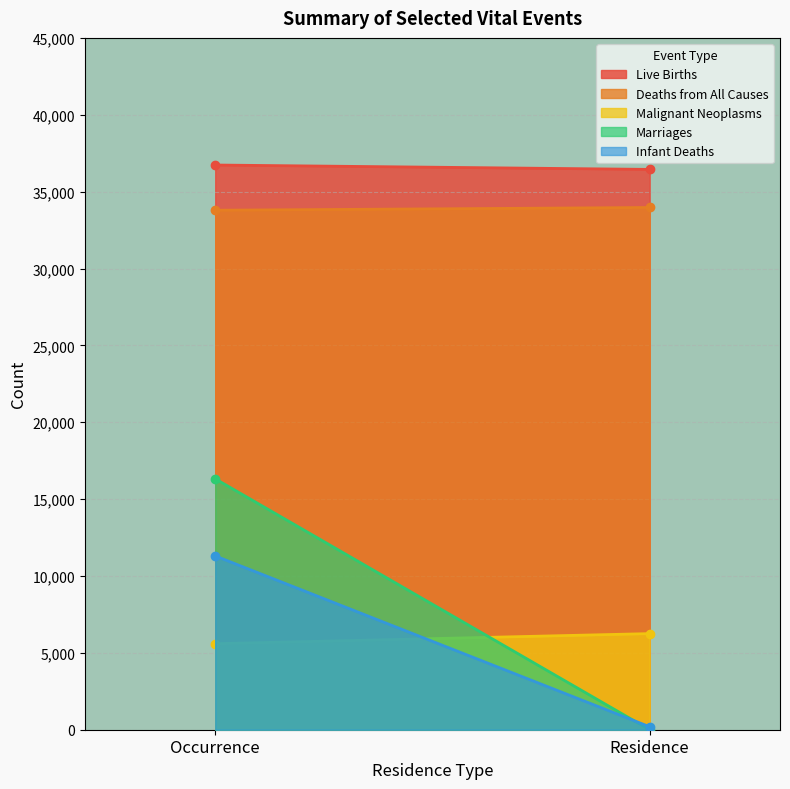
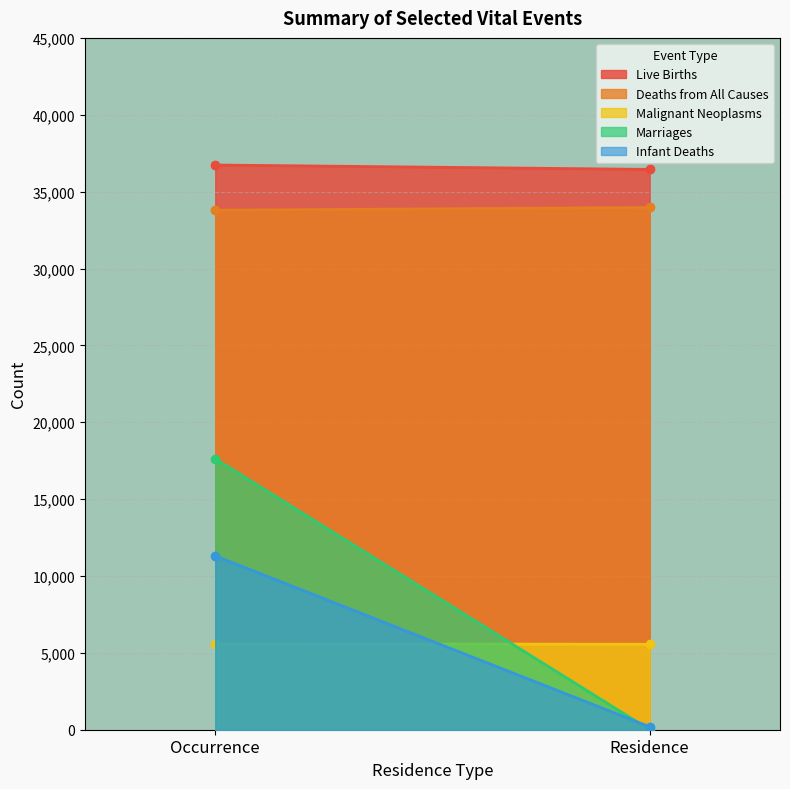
  {
    "Malignant Neoplasms": {
      "Occurrence": "5,600",
-     "Residence": "6,300"
+     "Residence": "5,600"
    },
    "Marriages": {
-     "Occurrence": "16,300",
+     "Occurrence": "17,600",
      "Residence": "0"
    },
    "Infant Deaths": {
      "Occurrence": "11,300",
      "Residence": "200"
    }
  }
